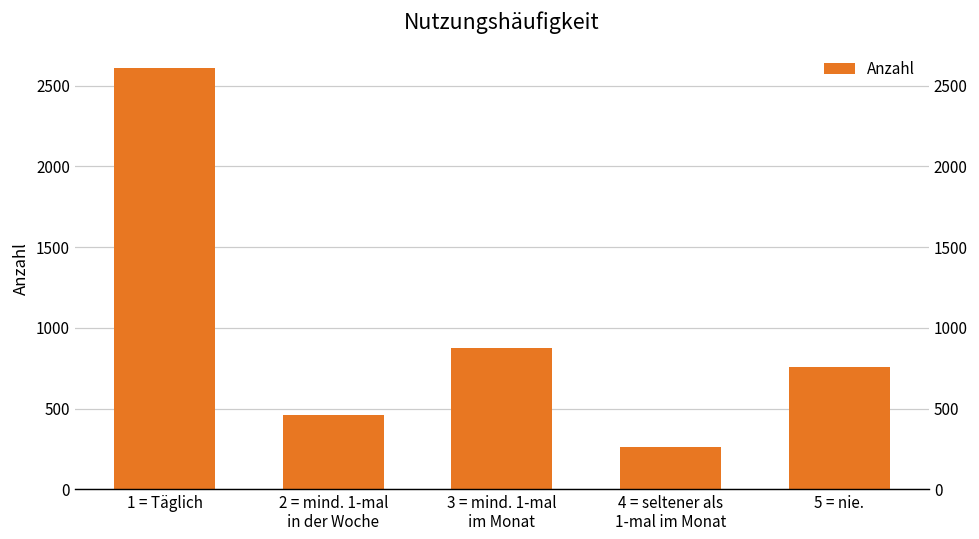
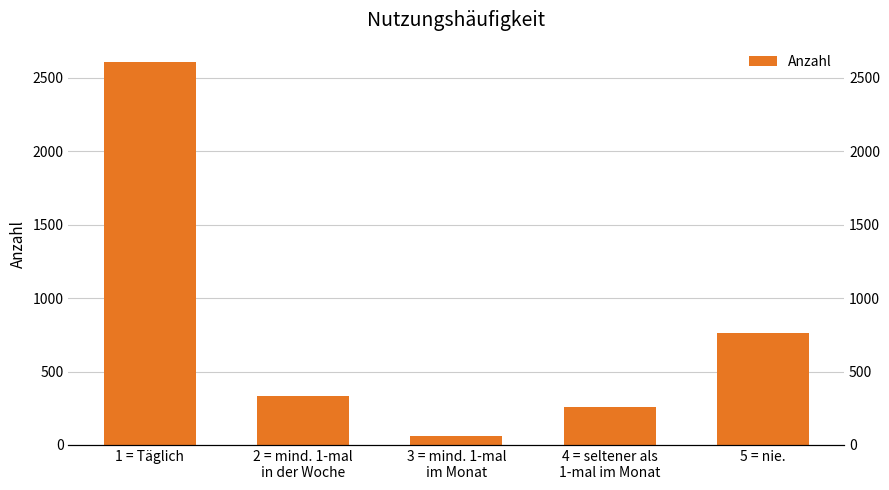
  {
    "1 = Täglich": 2610,
-   "2 = mind. 1-mal in der Woche": 460,
-   "3 = mind. 1-mal im Monat": 870,
+   "2 = mind. 1-mal in der Woche": 340,
+   "3 = mind. 1-mal im Monat": 60,
    "4 = seltener als 1-mal im Monat": 260,
    "5 = nie.": 760
  }
